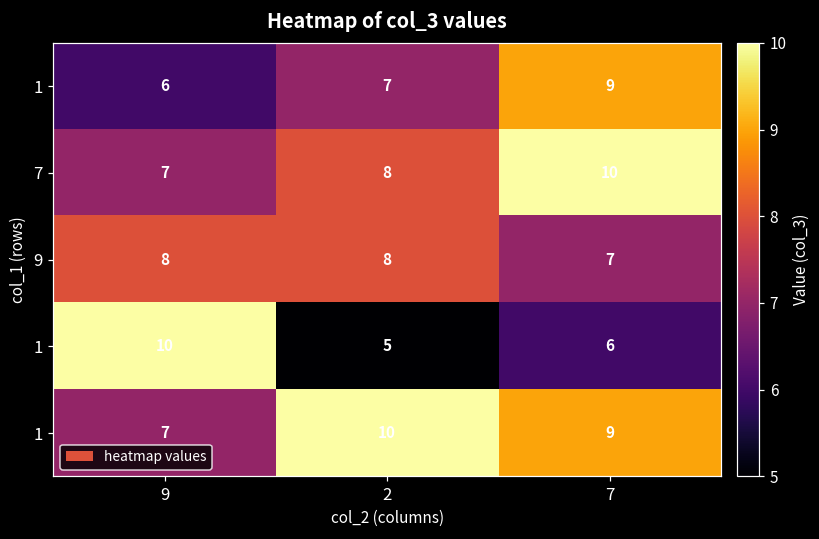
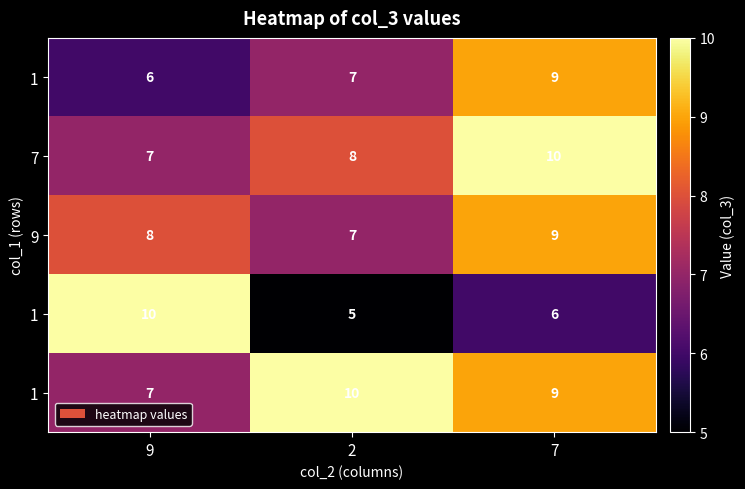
  {
    "7": {
      "9": 7,
      "2": 8,
      "7": 10
    },
    "9": {
      "9": 8,
-     "2": 8,
-     "7": 7
+     "2": 7,
+     "7": 9
    }
  }
